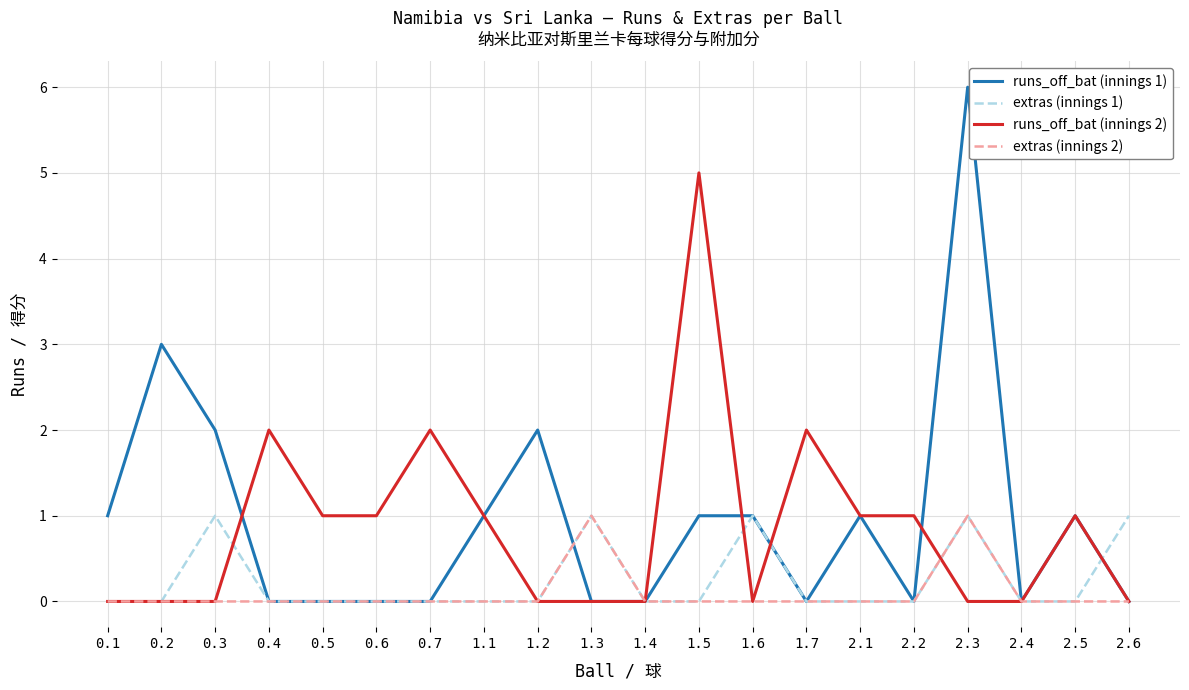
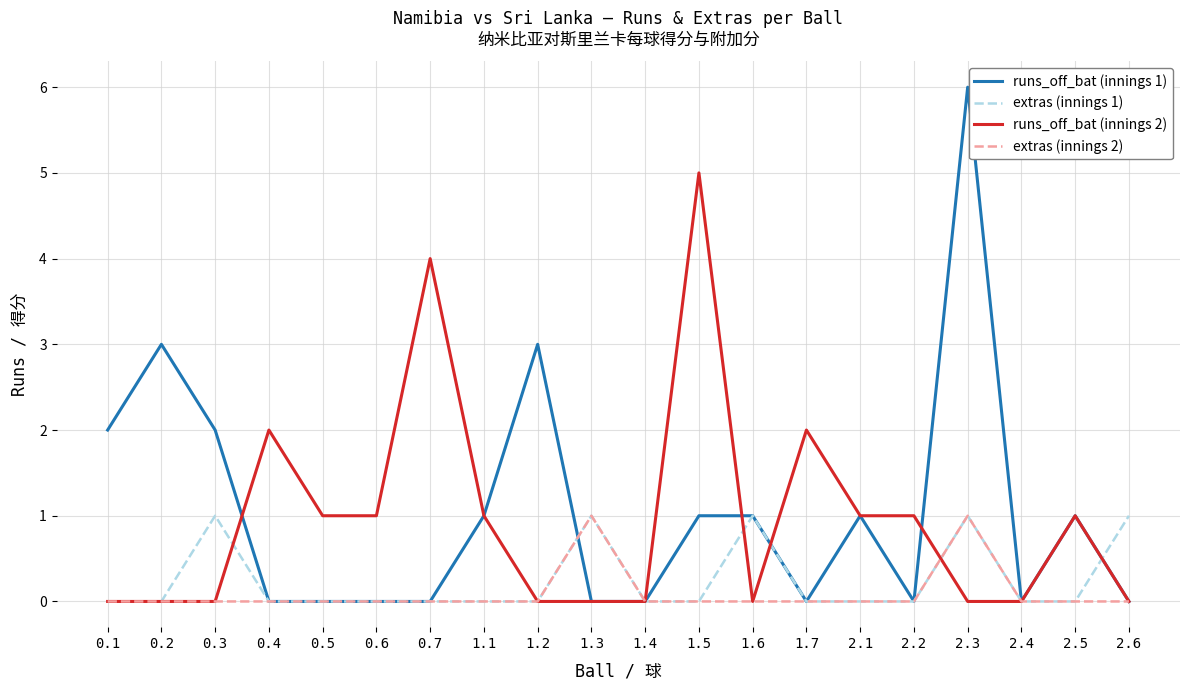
  {
    "runs_off_bat (innings 1)": {
-     "0.1": 1,
+     "0.1": 2,
      "0.2": 3,
      "0.3": 2,
-     "1.2": 2,
+     "1.2": 3,
      "1.5": 1,
      "2.3": 6
    },
    "extras (innings 1)": {
      "0.3": 1,
      "2.6": 1
    },
    "runs_off_bat (innings 2)": {
      "0.4": 2,
      "0.5": 1,
      "0.6": 1,
-     "0.7": 2,
+     "0.7": 4,
      "1.5": 5,
      "1.7": 2,
      "2.2": 1,
      "2.3": 0
    }
  }
